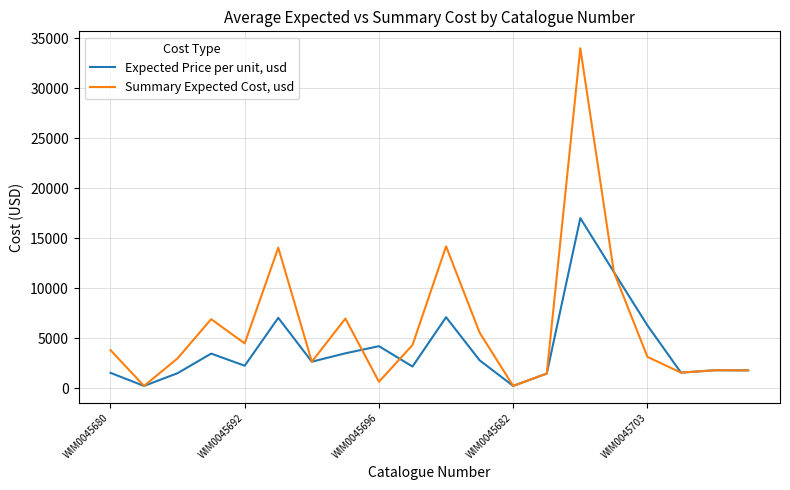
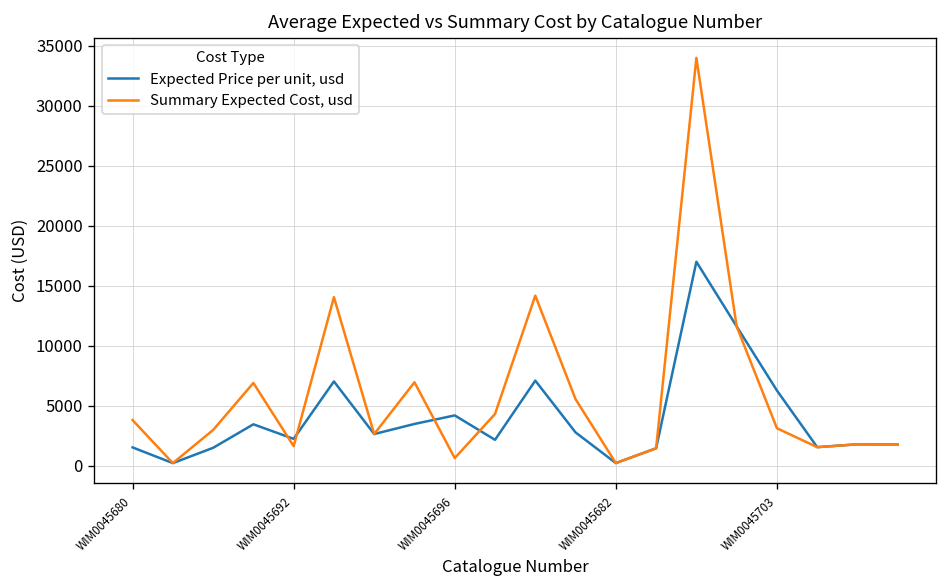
  {
    "Expected Price per unit, usd": {
      "WIM0045680": 2000,
      "WIM0045692": 2000,
      "WIM0045696": 4000,
      "WIM0045703": 6000
    },
    "Summary Expected Cost, usd": {
      "WIM0045680": 4000,
-     "WIM0045692": 4000,
+     "WIM0045692": 2000,
      "WIM0045696": 1000,
      "WIM0045703": 3000
    }
  }
